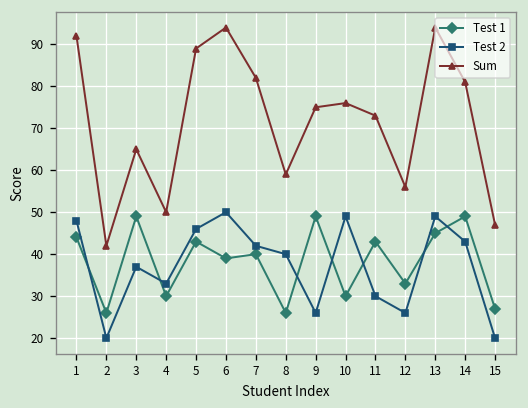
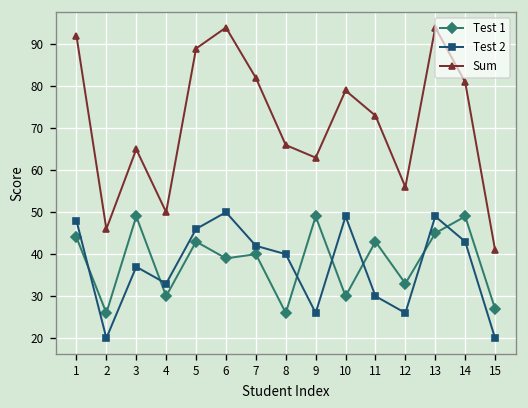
  {
    "Sum": {
      "1": 92,
-     "2": 42,
+     "2": 46,
      "3": 65,
      "4": 50,
      "5": 89,
      "6": 94,
      "7": 82,
-     "8": 59,
-     "9": 75,
-     "10": 76,
+     "8": 66,
+     "9": 63,
+     "10": 79,
      "11": 73,
      "12": 56,
      "13": 94,
      "14": 81,
-     "15": 47
+     "15": 41
    }
  }
